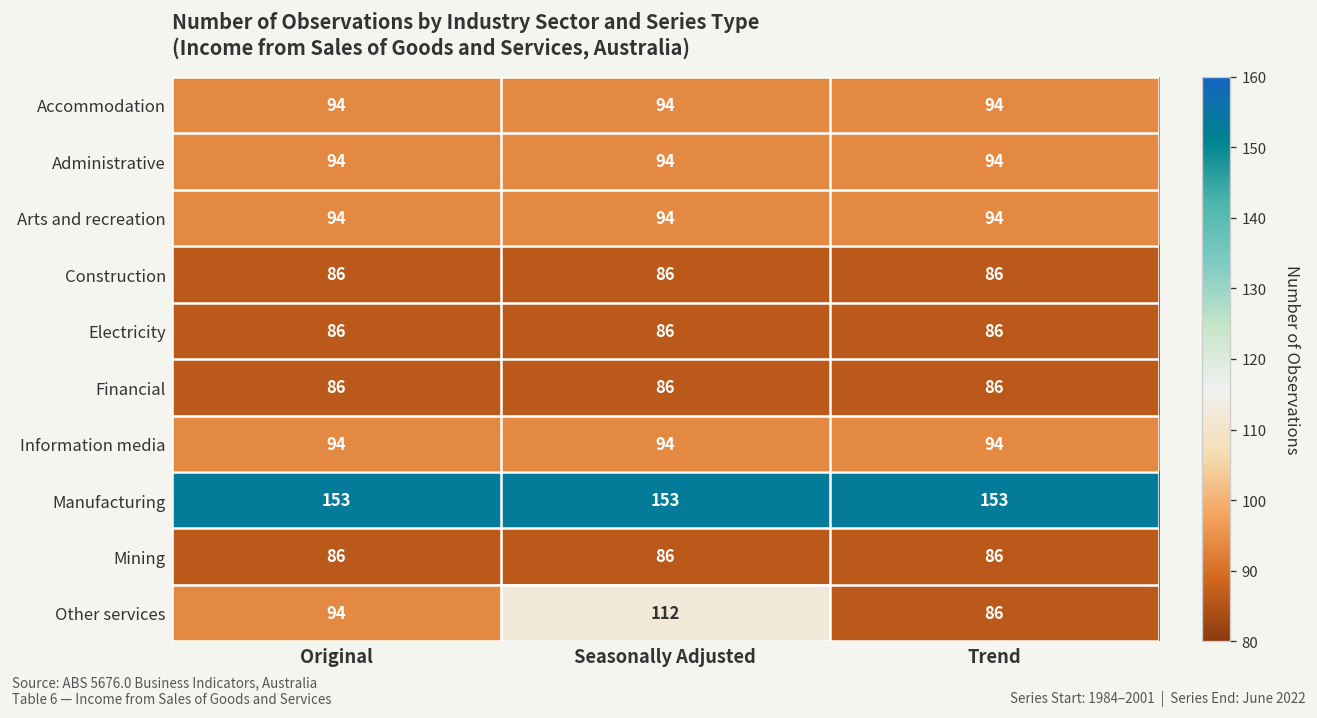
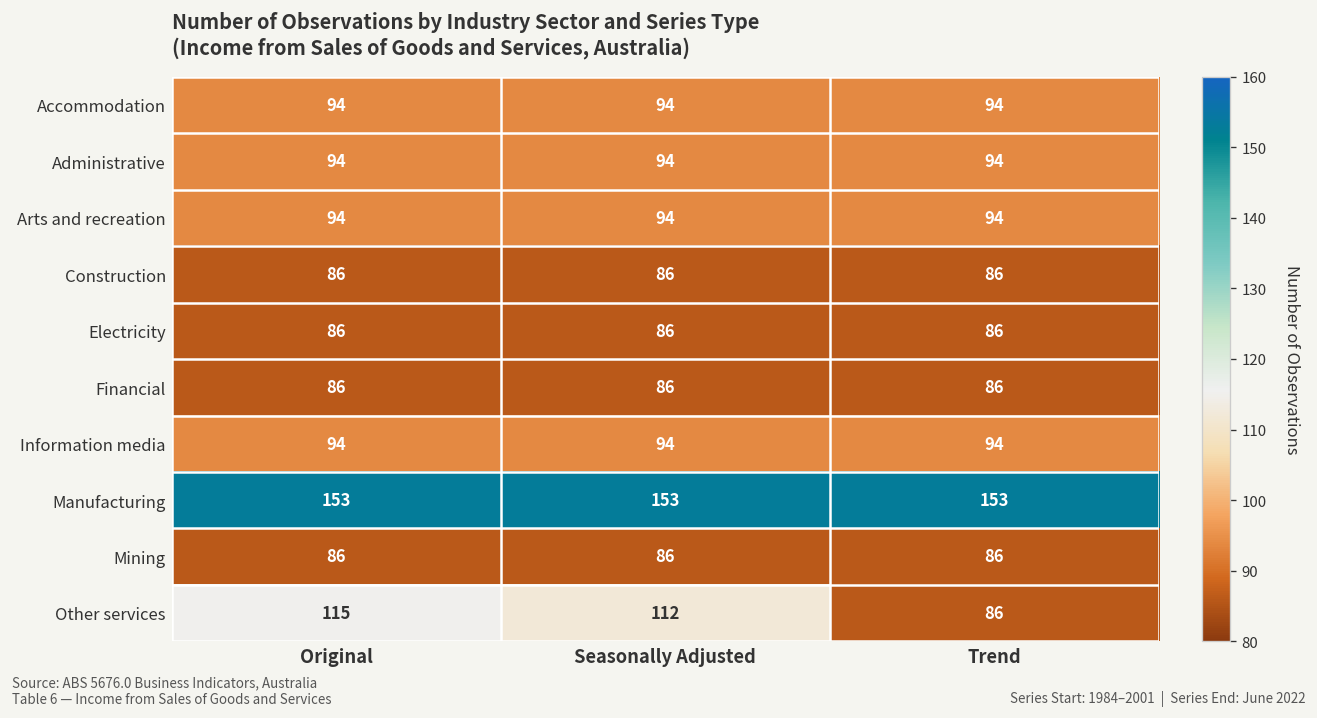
  {
    "Accommodation": {
      "Original": 94,
      "Seasonally Adjusted": 94,
      "Trend": 94
    },
    "Administrative": {
      "Original": 94,
      "Seasonally Adjusted": 94,
      "Trend": 94
    },
    "Arts and recreation": {
      "Original": 94,
      "Seasonally Adjusted": 94,
      "Trend": 94
    },
    "Construction": {
      "Original": 86,
      "Seasonally Adjusted": 86,
      "Trend": 86
    },
    "Electricity": {
      "Original": 86,
      "Seasonally Adjusted": 86,
      "Trend": 86
    },
    "Financial": {
      "Original": 86,
      "Seasonally Adjusted": 86,
      "Trend": 86
    },
    "Information media": {
      "Original": 94,
      "Seasonally Adjusted": 94,
      "Trend": 94
    },
    "Manufacturing": {
      "Original": 153,
      "Seasonally Adjusted": 153,
      "Trend": 153
    },
    "Mining": {
      "Original": 86,
      "Seasonally Adjusted": 86,
      "Trend": 86
    },
    "Other services": {
-     "Original": 94,
+     "Original": 115,
      "Seasonally Adjusted": 112,
      "Trend": 86
    }
  }
